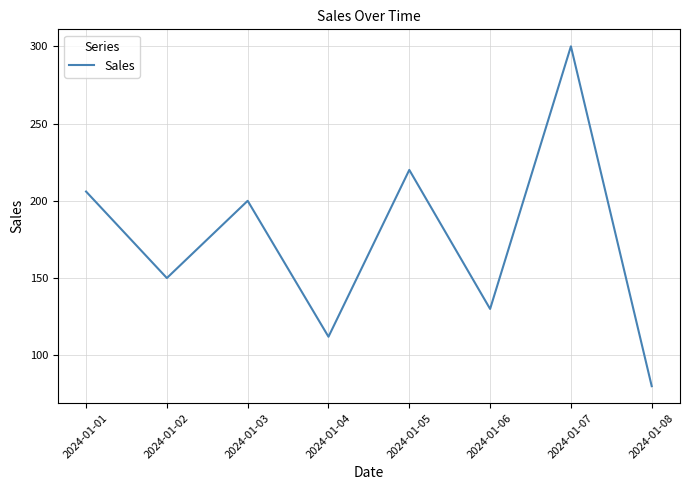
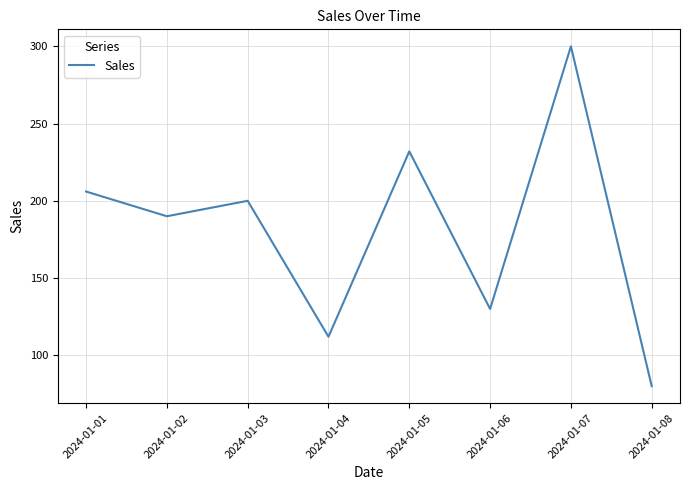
  {
    "2024-01-01": 206,
-   "2024-01-02": 150,
+   "2024-01-02": 190,
    "2024-01-03": 200,
    "2024-01-04": 112,
-   "2024-01-05": 220,
+   "2024-01-05": 232,
    "2024-01-06": 130,
    "2024-01-07": 300,
    "2024-01-08": 80
  }
